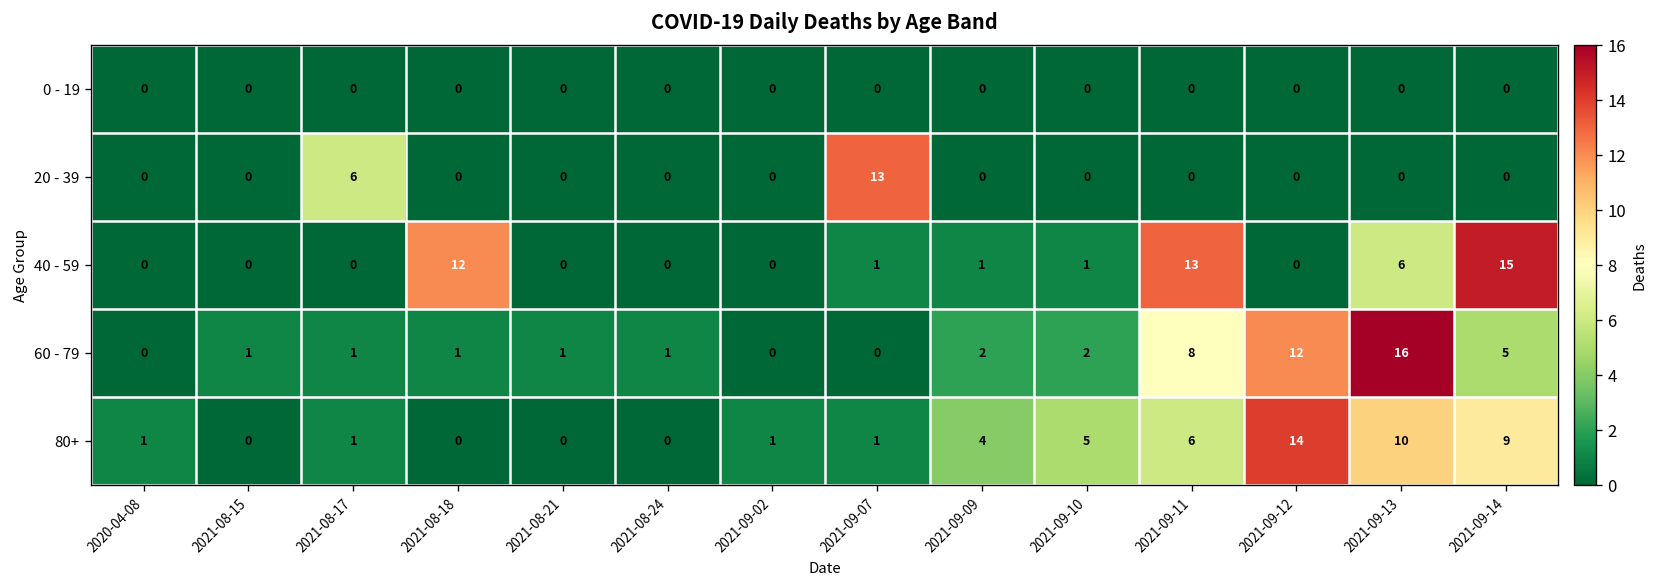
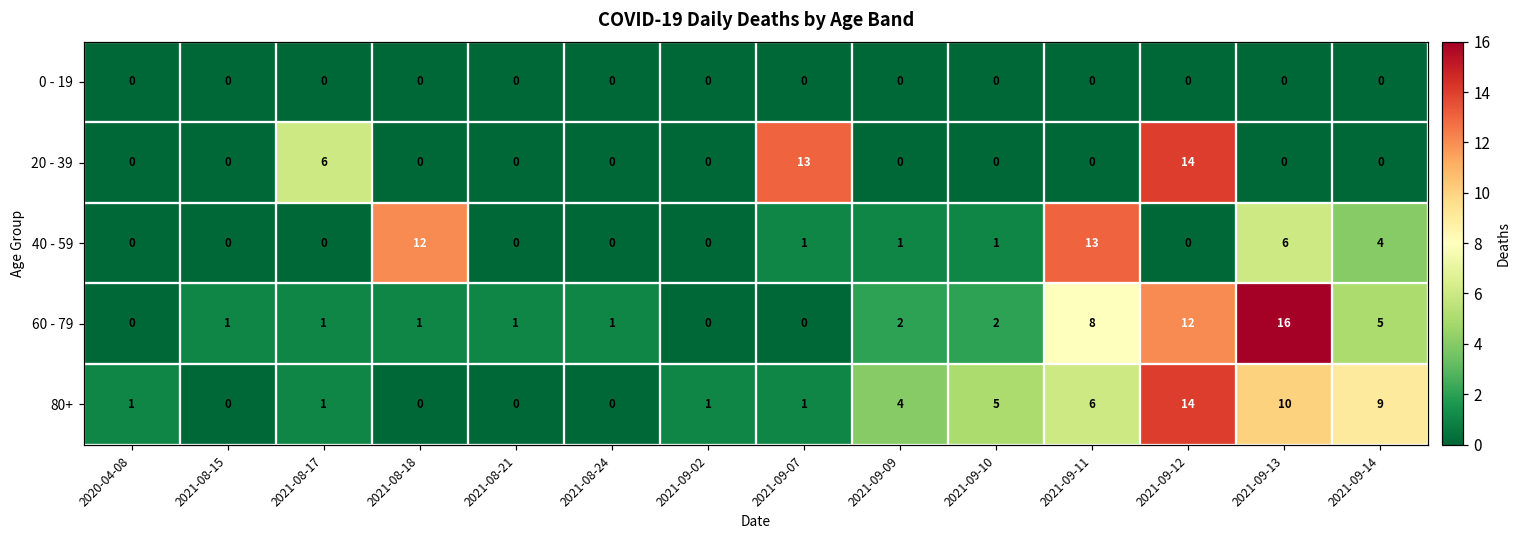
  {
    "0 - 19": {
      "2020-04-08": 0,
      "2021-08-15": 0,
      "2021-08-17": 0,
      "2021-08-18": 0,
      "2021-08-21": 0,
      "2021-08-24": 0,
      "2021-09-02": 0,
      "2021-09-07": 0,
      "2021-09-09": 0,
      "2021-09-10": 0,
      "2021-09-11": 0,
      "2021-09-12": 0,
      "2021-09-13": 0,
      "2021-09-14": 0
    },
    "20 - 39": {
      "2020-04-08": 0,
      "2021-08-15": 0,
      "2021-08-17": 6,
      "2021-08-18": 0,
      "2021-08-21": 0,
      "2021-08-24": 0,
      "2021-09-02": 0,
      "2021-09-07": 13,
      "2021-09-09": 0,
      "2021-09-10": 0,
      "2021-09-11": 0,
-     "2021-09-12": 0,
+     "2021-09-12": 14,
      "2021-09-13": 0,
      "2021-09-14": 0
    },
    "40 - 59": {
      "2020-04-08": 0,
      "2021-08-15": 0,
      "2021-08-17": 0,
      "2021-08-18": 12,
      "2021-08-21": 0,
      "2021-08-24": 0,
      "2021-09-02": 0,
      "2021-09-07": 1,
      "2021-09-09": 1,
      "2021-09-10": 1,
      "2021-09-11": 13,
      "2021-09-12": 0,
      "2021-09-13": 6,
-     "2021-09-14": 15
+     "2021-09-14": 4
    },
    "60 - 79": {
      "2020-04-08": 0,
      "2021-08-15": 1,
      "2021-08-17": 1,
      "2021-08-18": 1,
      "2021-08-21": 1,
      "2021-08-24": 1,
      "2021-09-02": 0,
      "2021-09-07": 0,
      "2021-09-09": 2,
      "2021-09-10": 2,
      "2021-09-11": 8,
      "2021-09-12": 12,
      "2021-09-13": 16,
      "2021-09-14": 5
    },
    "80+": {
      "2020-04-08": 1,
      "2021-08-15": 0,
      "2021-08-17": 1,
      "2021-08-18": 0,
      "2021-08-21": 0,
      "2021-08-24": 0,
      "2021-09-02": 1,
      "2021-09-07": 1,
      "2021-09-09": 4,
      "2021-09-10": 5,
      "2021-09-11": 6,
      "2021-09-12": 14,
      "2021-09-13": 10,
      "2021-09-14": 9
    }
  }
